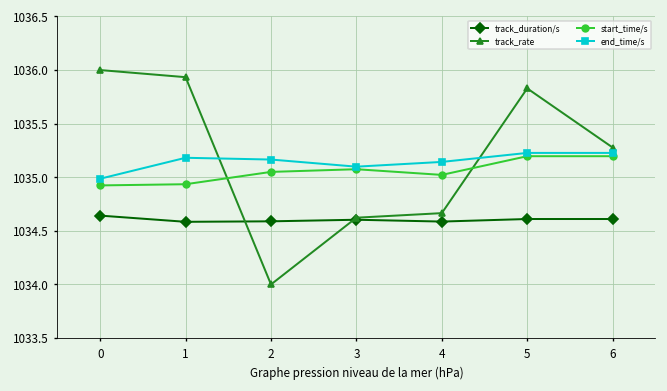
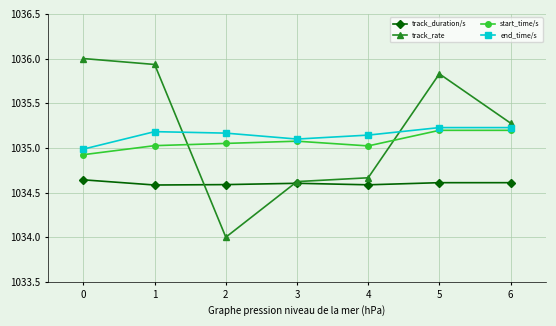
  {
    "track_duration/s": {
      "0": 1034.6,
      "1": 1034.6,
      "2": 1034.6,
      "4": 1034.6,
      "5": 1034.6,
      "6": 1034.6
    },
    "track_rate": {
      "0": 1036.0,
      "1": 1035.9,
      "2": 1034.0,
      "4": 1034.7,
      "5": 1035.8,
      "6": 1035.3
    },
    "start_time/s": {
      "0": 1034.9,
-     "1": 1034.9,
+     "1": 1035.0,
      "2": 1035.0,
      "4": 1035.0,
      "5": 1035.2,
      "6": 1035.2
    },
    "end_time/s": {
      "0": 1035.0,
      "1": 1035.2,
      "2": 1035.2,
      "4": 1035.1,
      "5": 1035.2,
      "6": 1035.2
    }
  }
